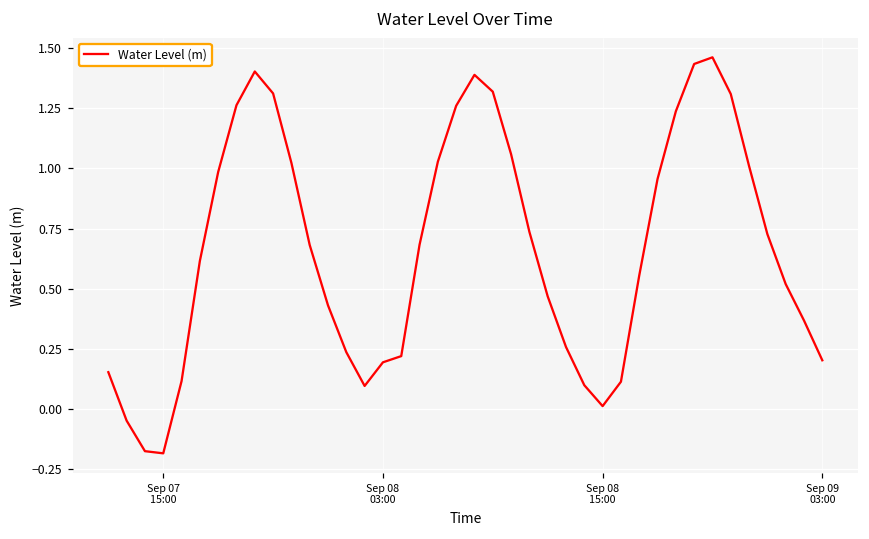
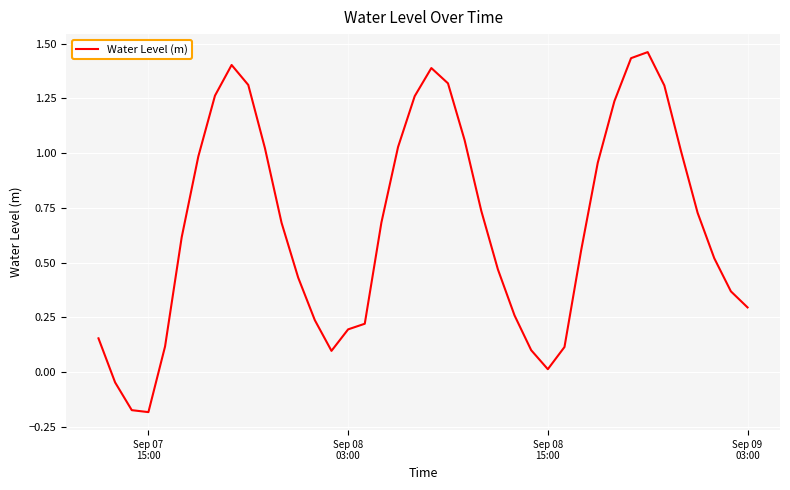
  {
    "Sep 07 15:00": -0.18,
    "Sep 08 03:00": 0.19,
    "Sep 08 15:00": 0.01,
-   "Sep 09 03:00": 0.20
+   "Sep 09 03:00": 0.29
  }
